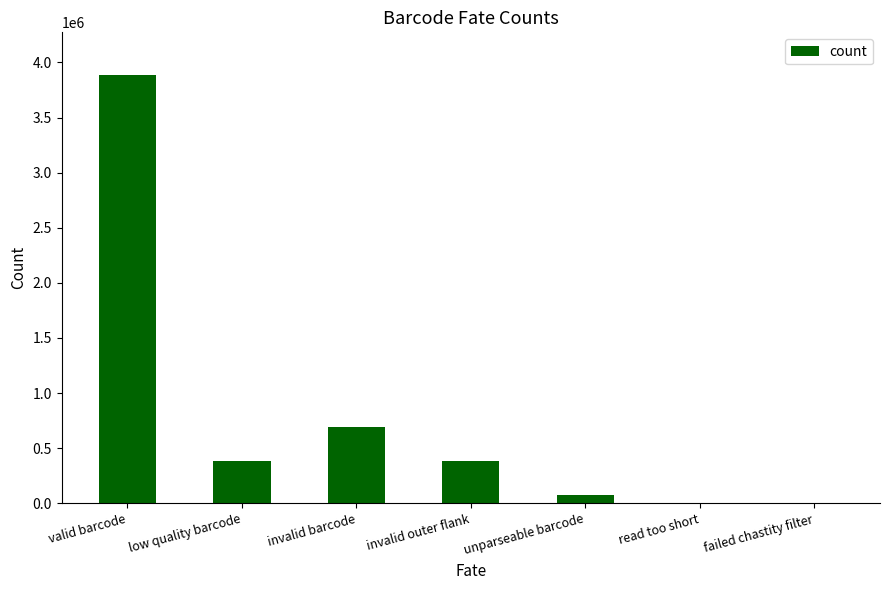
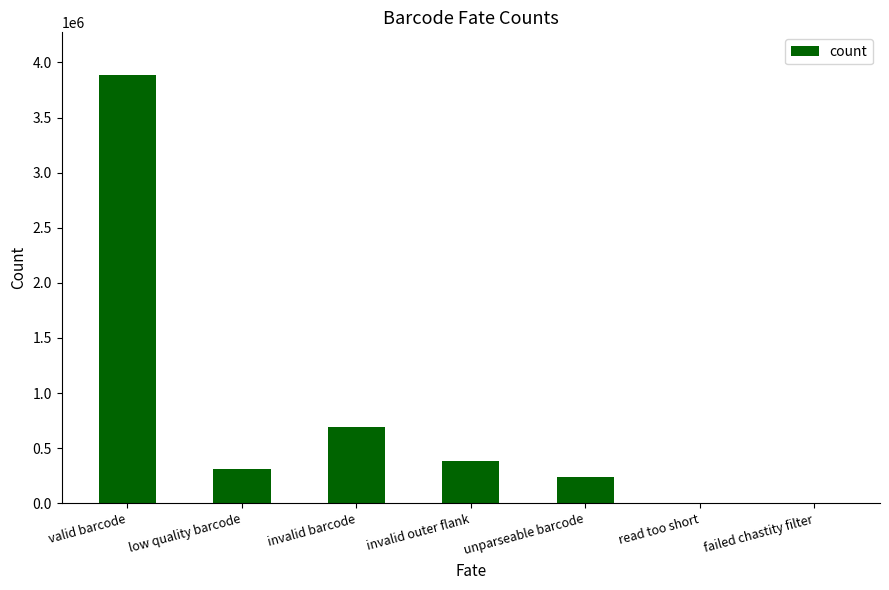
  {
    "valid barcode": 3880000,
-   "low quality barcode": 390000,
+   "low quality barcode": 310000,
    "invalid barcode": 690000,
    "invalid outer flank": 390000,
-   "unparseable barcode": 80000,
+   "unparseable barcode": 240000,
    "read too short": 0,
    "failed chastity filter": 0
  }
